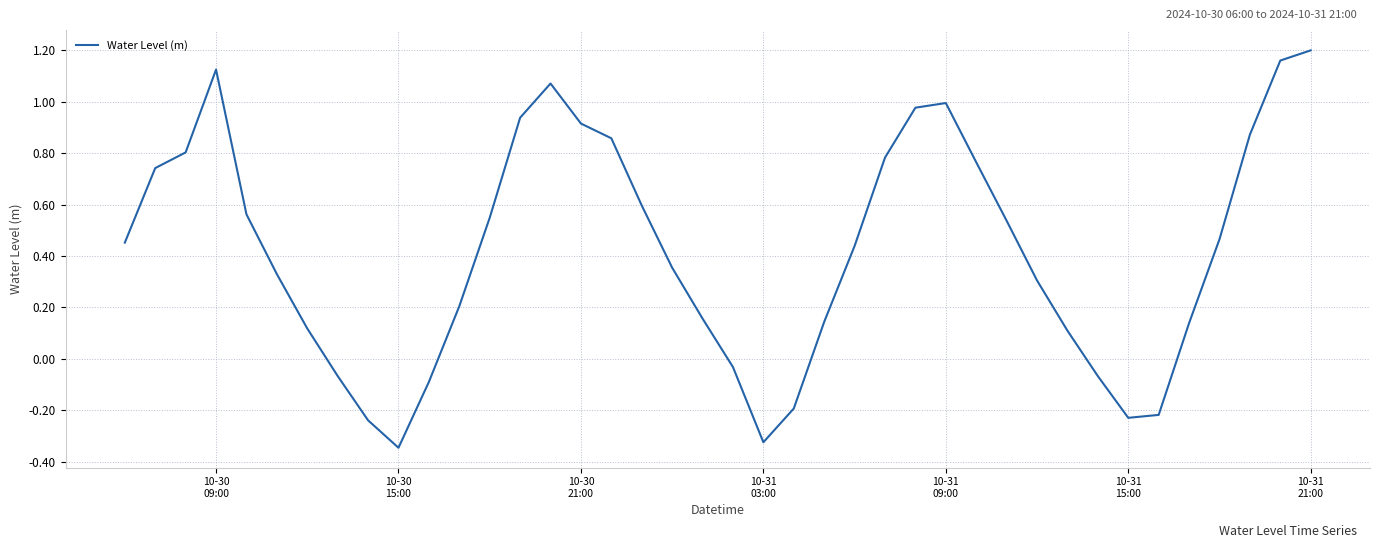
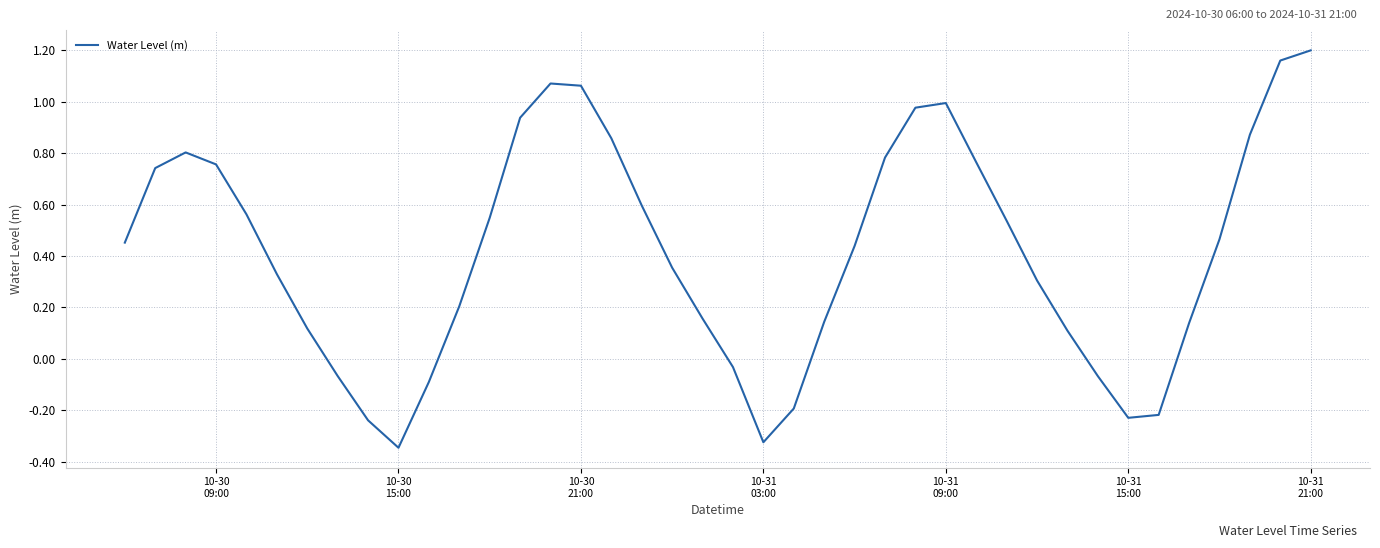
  {
-   "10-30 09:00": 1.12,
+   "10-30 09:00": 0.76,
    "10-30 15:00": -0.35,
-   "10-30 21:00": 0.92,
+   "10-30 21:00": 1.06,
    "10-31 03:00": -0.32,
    "10-31 09:00": 0.99,
    "10-31 15:00": -0.23,
    "10-31 21:00": 1.20
  }
